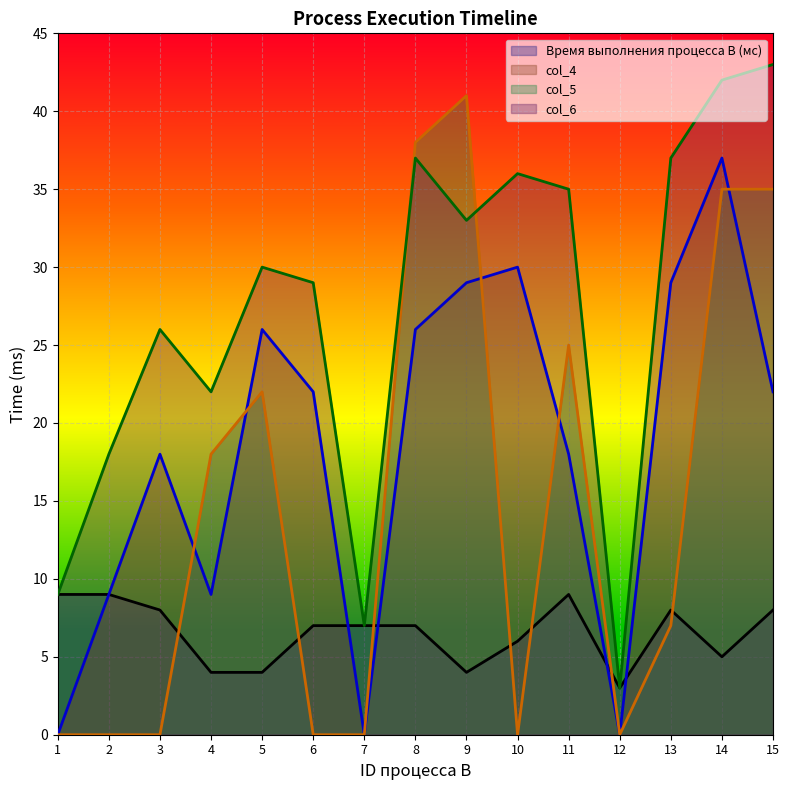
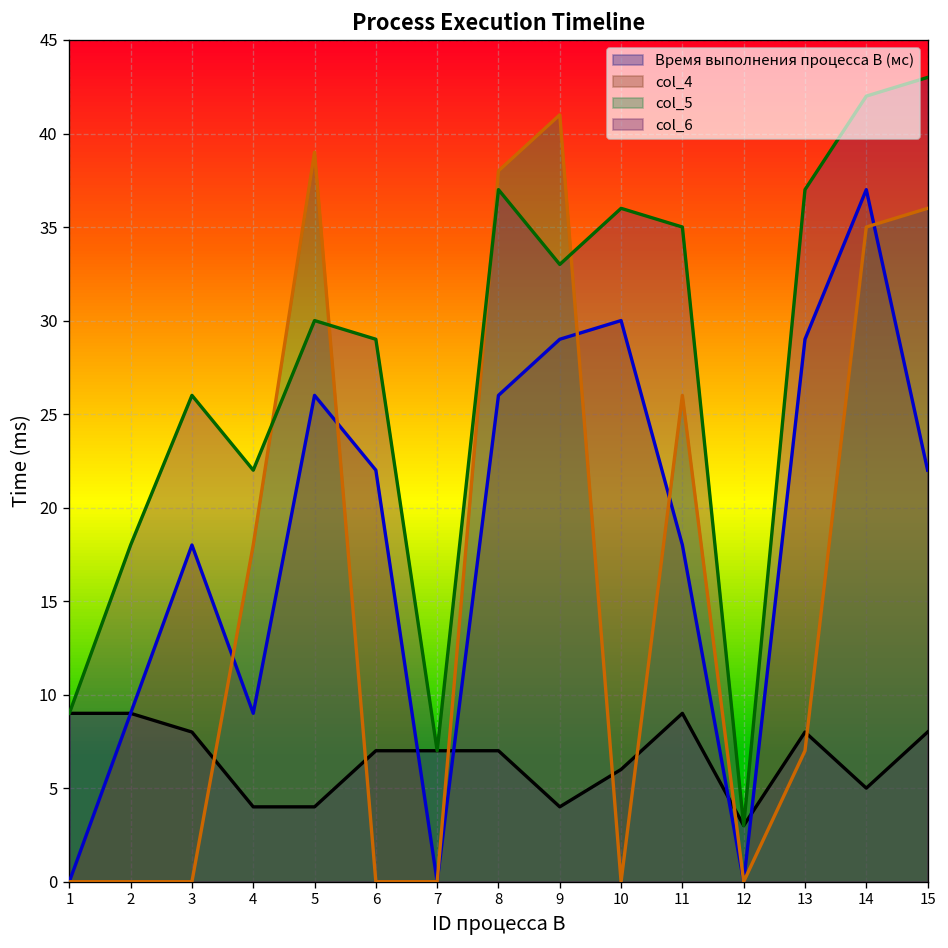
  {
    "col_5": {
      "2": 0,
      "3": 0,
      "4": 18,
-     "5": 22,
+     "5": 39,
      "6": 0,
      "8": 38,
      "9": 41,
      "10": 0,
-     "11": 25,
+     "11": 26,
      "13": 7,
      "14": 35,
-     "15": 35
+     "15": 36
    }
  }
